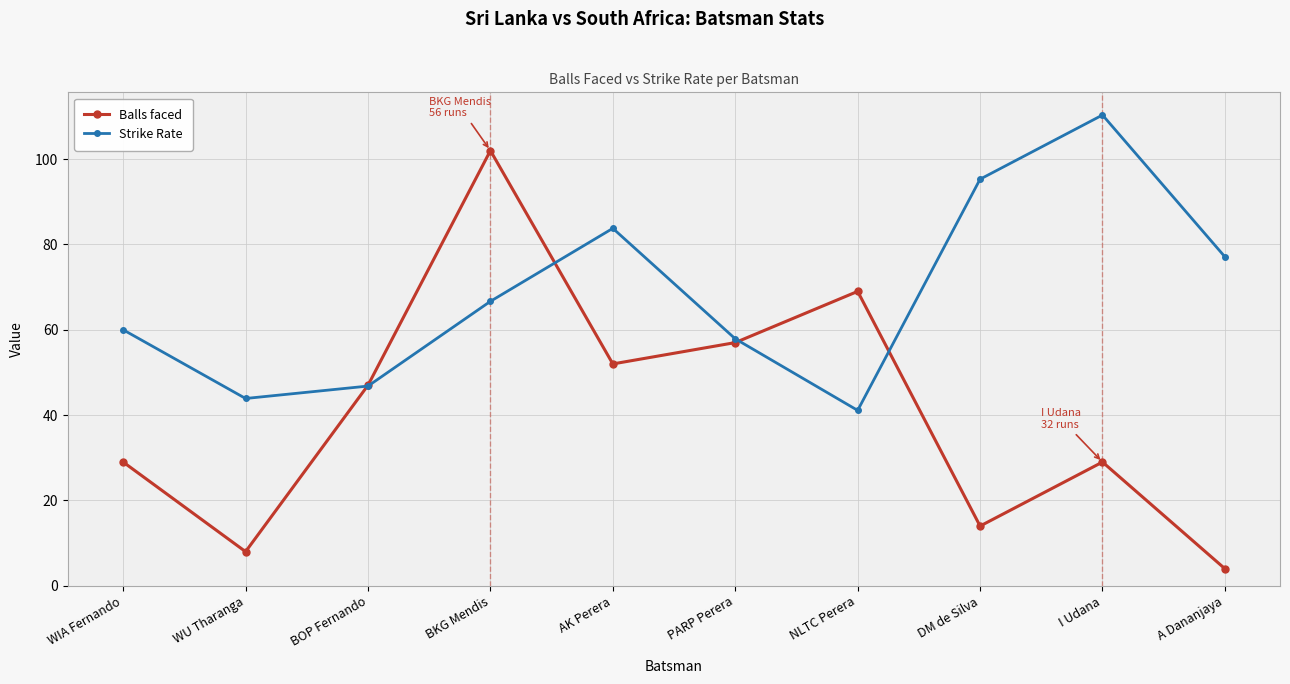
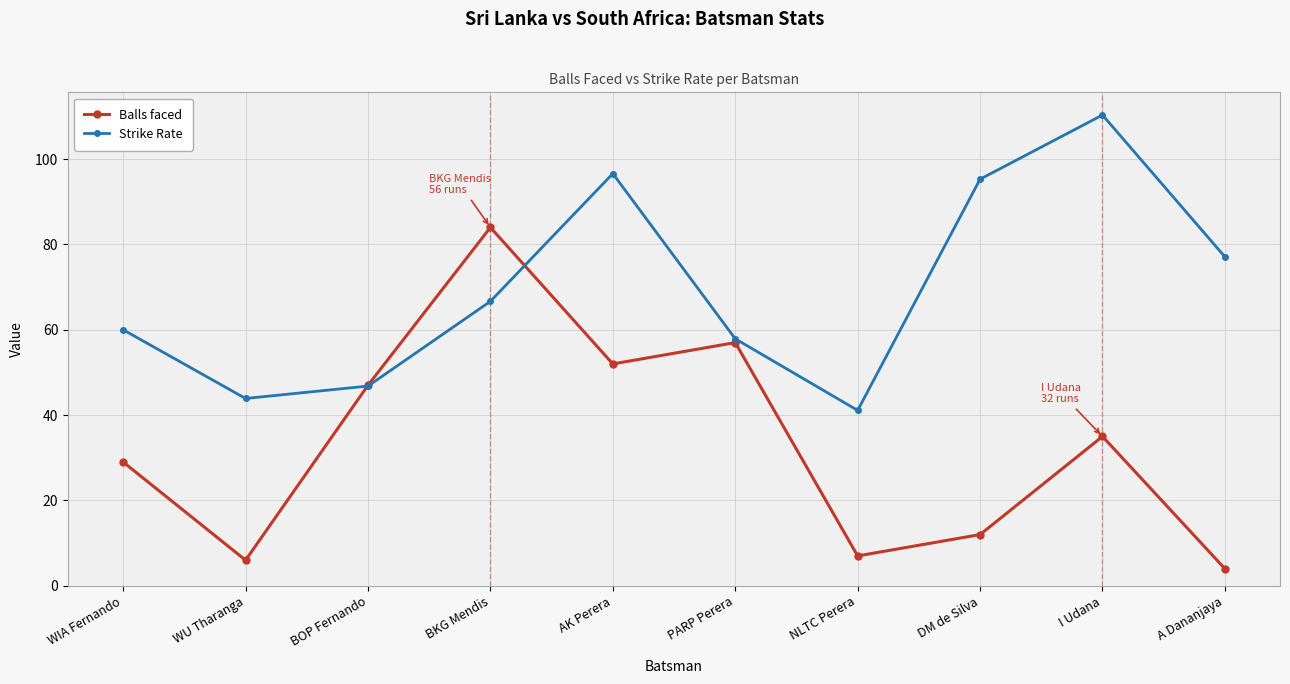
  {
    "Balls faced": {
      "WIA Fernando": 29,
-     "WU Tharanga": 8,
-     "BKG Mendis": 102,
+     "WU Tharanga": 6,
+     "BKG Mendis": 84,
      "AK Perera": 52,
      "PARP Perera": 57,
-     "NLTC Perera": 69,
-     "DM de Silva": 14,
-     "I Udana": 29,
+     "NLTC Perera": 7,
+     "DM de Silva": 12,
+     "I Udana": 35,
      "A Dananjaya": 4
    },
    "Strike Rate": {
      "WIA Fernando": 60,
      "WU Tharanga": 44,
      "BKG Mendis": 67,
-     "AK Perera": 84,
+     "AK Perera": 97,
      "PARP Perera": 58,
      "NLTC Perera": 41,
      "DM de Silva": 95,
      "I Udana": 110,
      "A Dananjaya": 77
    }
  }
